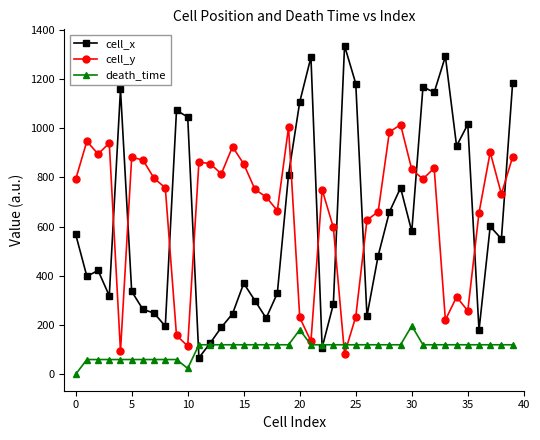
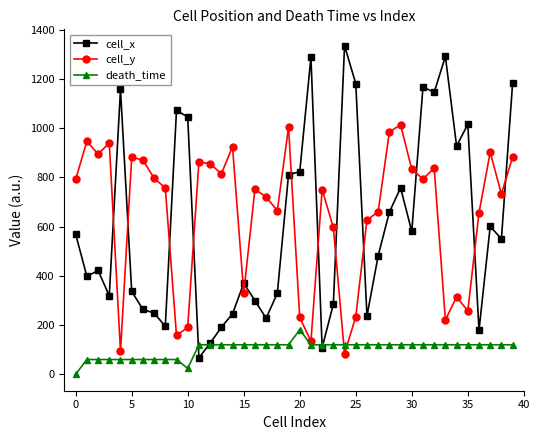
  {
    "cell_x": {
      "0": 570,
      "5": 340,
      "10": 1050,
      "15": 370,
-     "20": 1110,
+     "20": 820,
      "25": 1180,
      "30": 580,
      "35": 1020
    },
    "cell_y": {
      "0": 790,
      "5": 880,
-     "10": 110,
-     "15": 850,
+     "10": 190,
+     "15": 330,
      "20": 230,
      "25": 230,
      "30": 830,
      "35": 260
    },
    "death_time": {
      "0": 0,
      "5": 60,
      "10": 20,
      "15": 120,
      "20": 180,
      "25": 120,
-     "30": 200,
+     "30": 120,
      "35": 120
    }
  }
